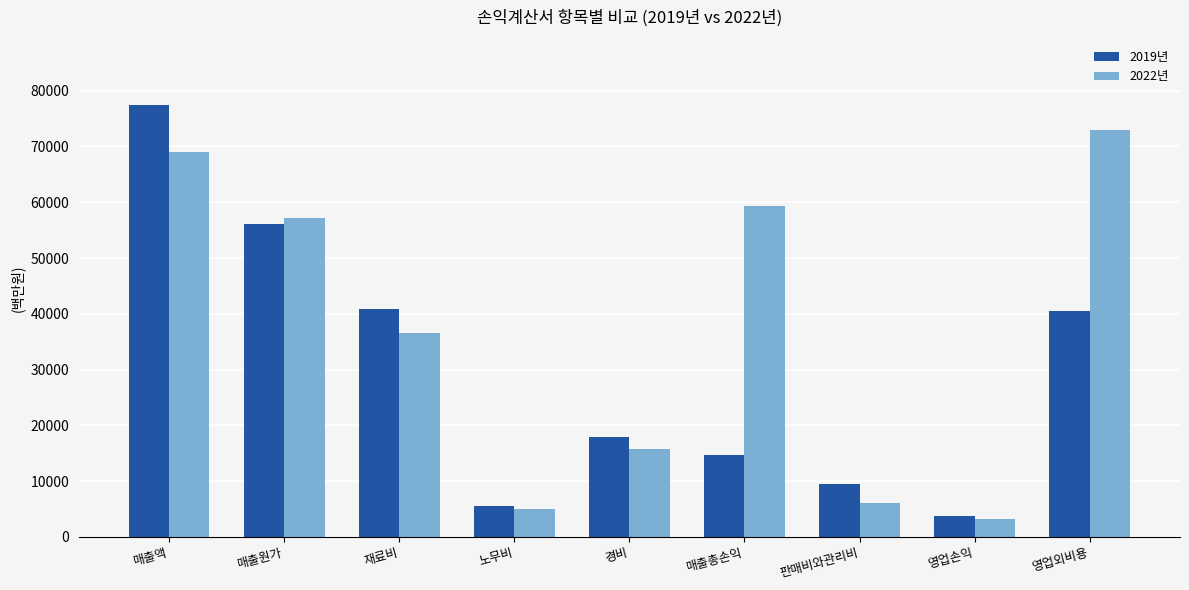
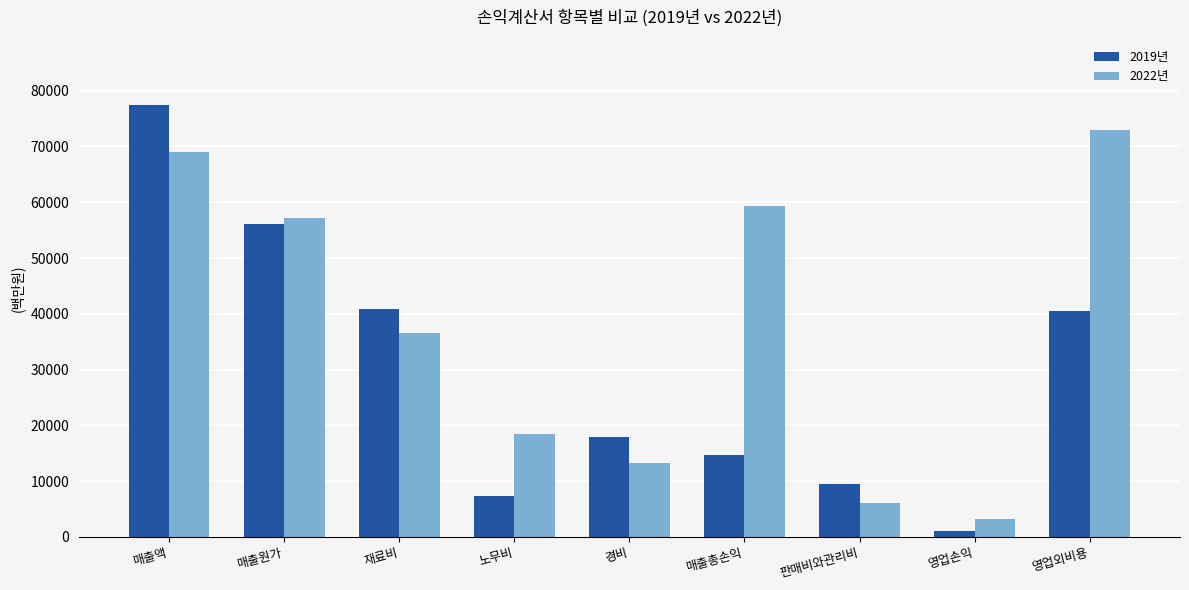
  {
    "2019년": {
      "매출액": 77000,
      "매출원가": 56000,
      "재료비": 41000,
-     "노무비": 6000,
+     "노무비": 7000,
      "경비": 18000,
      "매출총손익": 15000,
      "판매비와관리비": 10000,
-     "영업손익": 4000,
+     "영업손익": 1000,
      "영업외비용": 40000
    },
    "2022년": {
      "매출액": 69000,
      "매출원가": 57000,
      "재료비": 37000,
-     "노무비": 5000,
-     "경비": 16000,
+     "노무비": 18000,
+     "경비": 13000,
      "매출총손익": 59000,
      "판매비와관리비": 6000,
      "영업손익": 3000,
      "영업외비용": 73000
    }
  }
